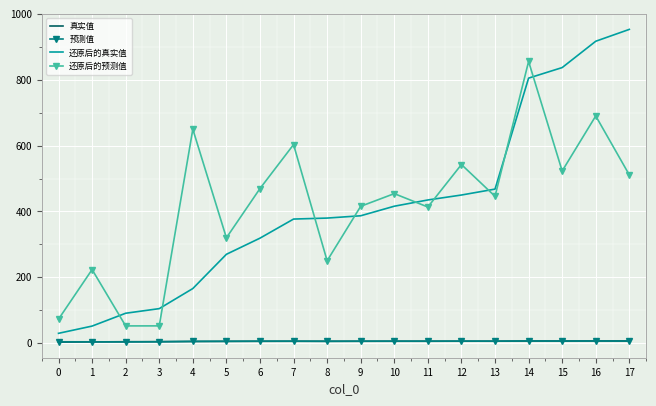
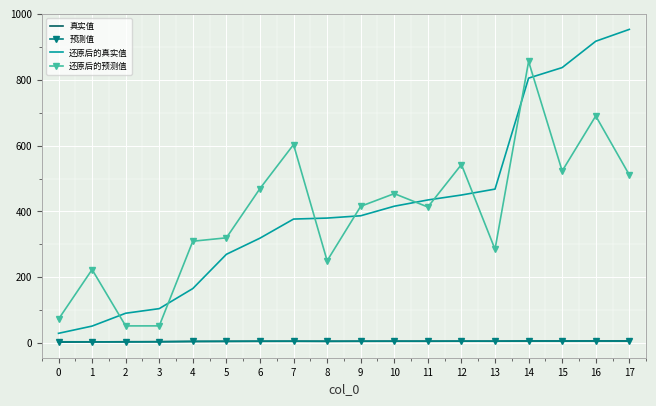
  {
    "还原后的预测值": {
      "0": 70,
      "1": 220,
      "2": 50,
      "3": 50,
-     "4": 650,
+     "4": 310,
      "5": 320,
      "6": 470,
      "7": 600,
      "8": 250,
      "9": 420,
      "10": 450,
      "11": 410,
      "12": 540,
-     "13": 450,
+     "13": 290,
      "14": 860,
      "15": 520,
      "16": 690,
      "17": 510
    }
  }
